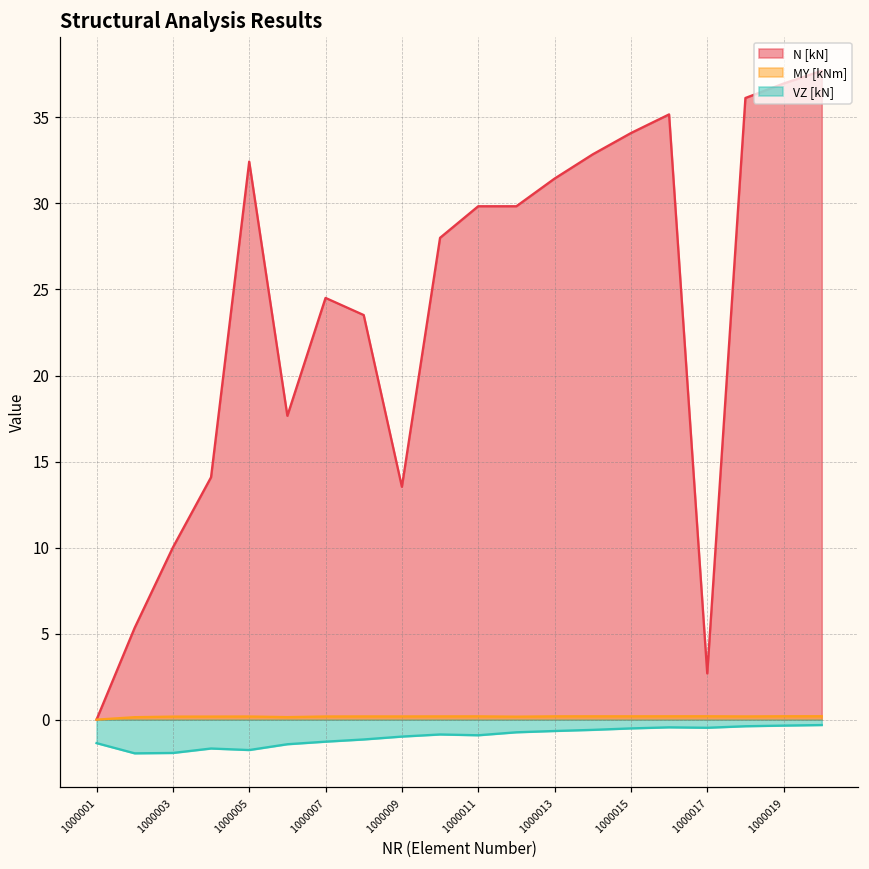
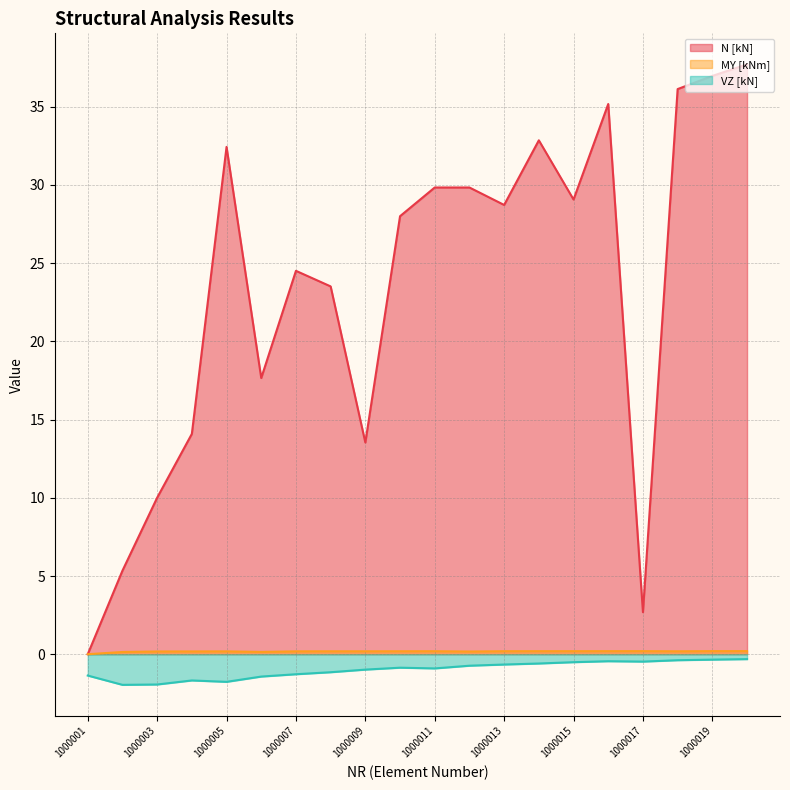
  {
    "N [kN]": {
      "1000003": 10.0,
      "1000005": 32.4,
      "1000007": 24.5,
      "1000009": 13.5,
      "1000011": 29.8,
-     "1000013": 31.4,
-     "1000015": 34.1,
+     "1000013": 28.7,
+     "1000015": 29.1,
      "1000017": 2.7
    },
    "MY [kNm]": {
      "1000003": 0.2,
      "1000005": 0.2,
      "1000007": 0.2,
      "1000009": 0.2,
      "1000011": 0.2,
      "1000013": 0.2,
      "1000015": 0.2,
      "1000017": 0.2,
      "1000019": 0.2
    }
  }
